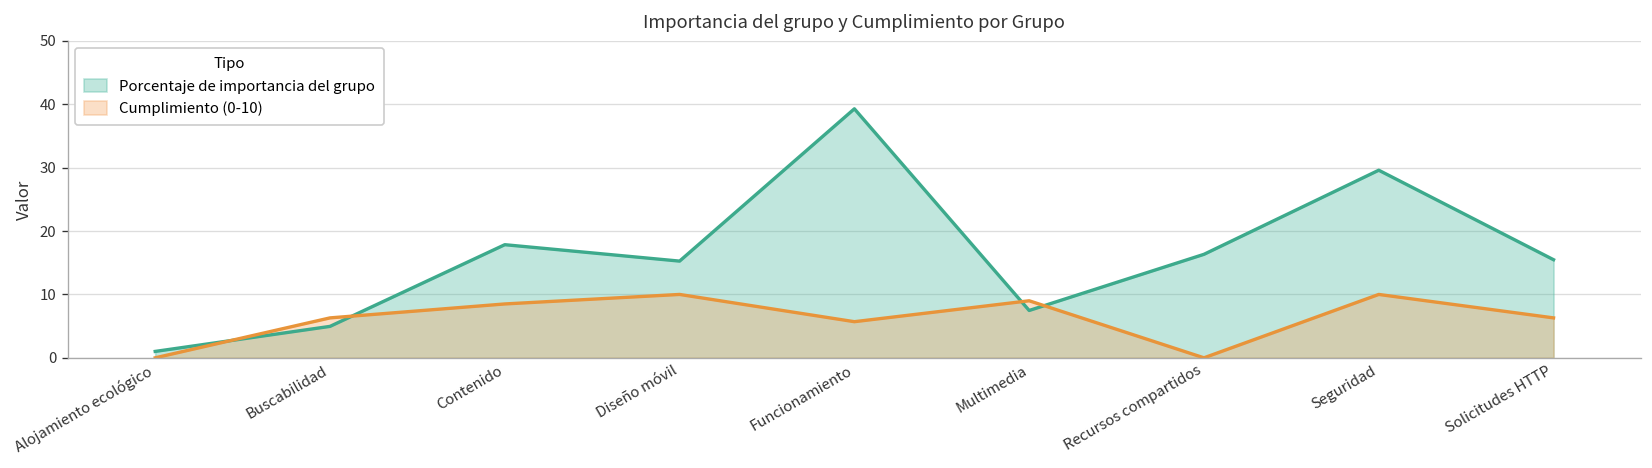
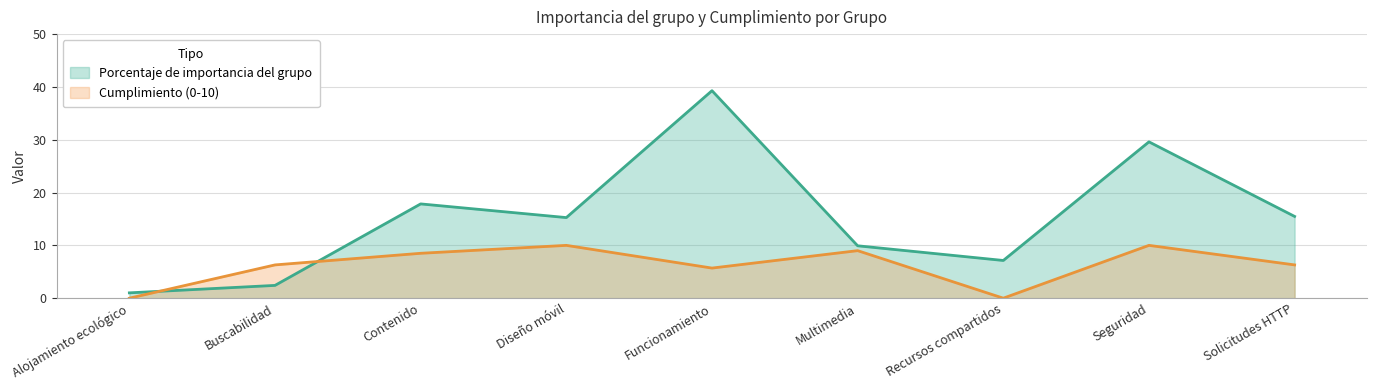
  {
    "Porcentaje de importancia del grupo": {
      "Alojamiento ecológico": 1,
-     "Buscabilidad": 5,
+     "Buscabilidad": 2,
      "Contenido": 18,
      "Diseño móvil": 15,
      "Funcionamiento": 39,
-     "Multimedia": 7,
-     "Recursos compartidos": 16,
+     "Multimedia": 10,
+     "Recursos compartidos": 7,
      "Seguridad": 30,
      "Solicitudes HTTP": 15
    },
    "Cumplimiento (0-10)": {
      "Alojamiento ecológico": 0,
      "Buscabilidad": 6,
      "Contenido": 9,
      "Diseño móvil": 10,
      "Funcionamiento": 6,
      "Multimedia": 9,
      "Recursos compartidos": 0,
      "Seguridad": 10,
      "Solicitudes HTTP": 6
    }
  }
